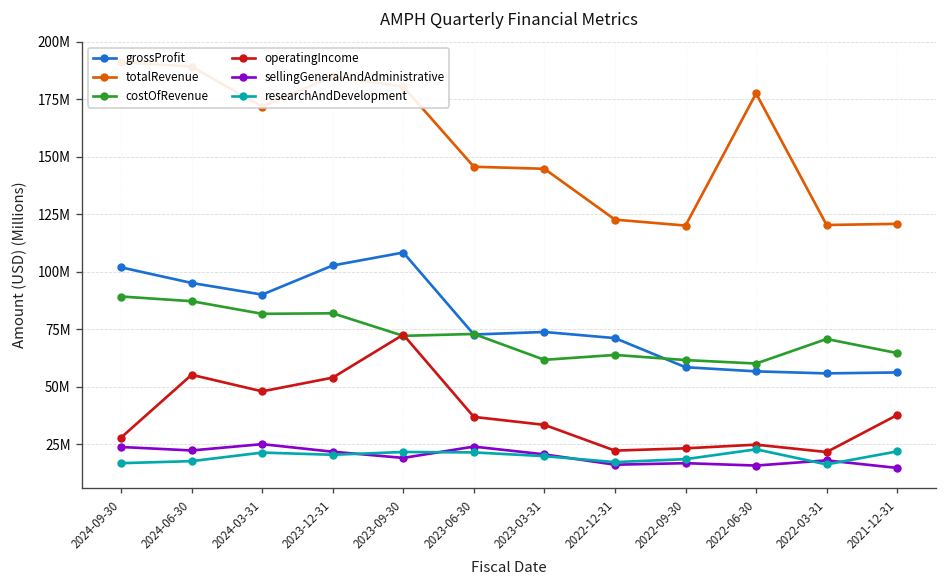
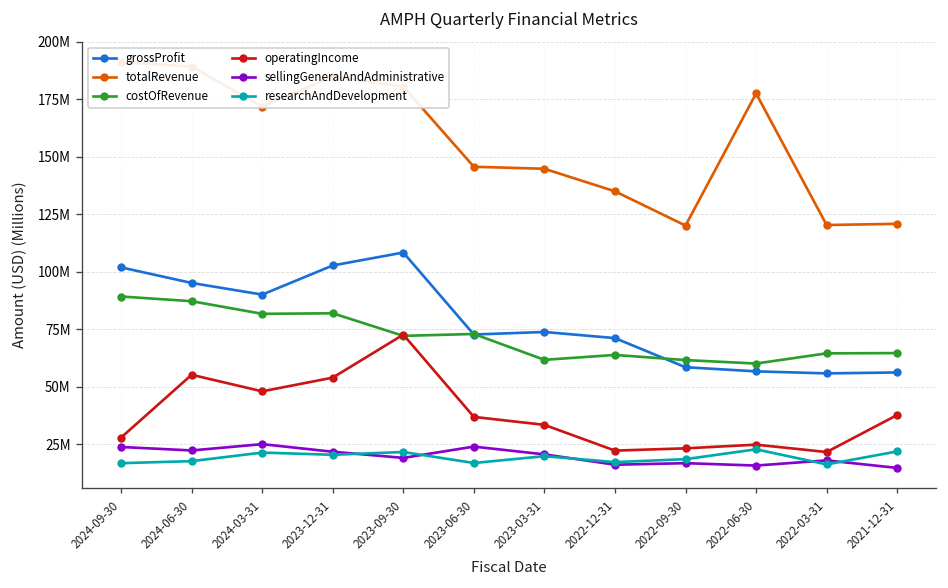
  {
    "grossProfit": {
      "2024-09-30": 102000000,
      "2024-06-30": 95000000,
      "2024-03-31": 90000000,
      "2023-12-31": 103000000,
      "2023-09-30": 108000000,
      "2023-03-31": 74000000,
      "2022-12-31": 71000000,
      "2022-09-30": 59000000,
      "2022-06-30": 57000000,
      "2022-03-31": 56000000,
      "2021-12-31": 56000000
    },
    "totalRevenue": {
      "2024-03-31": 172000000,
      "2023-06-30": 146000000,
      "2023-03-31": 145000000,
-     "2022-12-31": 123000000,
+     "2022-12-31": 135000000,
      "2022-09-30": 120000000,
      "2022-06-30": 178000000,
      "2022-03-31": 120000000,
      "2021-12-31": 121000000
    },
    "costOfRevenue": {
      "2024-09-30": 89000000,
      "2024-06-30": 87000000,
      "2024-03-31": 82000000,
      "2023-12-31": 82000000,
      "2023-03-31": 62000000,
      "2022-12-31": 64000000,
      "2022-09-30": 62000000,
      "2022-06-30": 60000000,
-     "2022-03-31": 71000000,
+     "2022-03-31": 65000000,
      "2021-12-31": 65000000
    },
    "operatingIncome": {
      "2024-09-30": 28000000,
      "2024-06-30": 55000000,
      "2024-03-31": 48000000,
      "2023-12-31": 54000000,
      "2023-06-30": 37000000,
      "2023-03-31": 33000000,
      "2022-12-31": 22000000,
      "2022-09-30": 23000000,
      "2022-06-30": 25000000,
      "2022-03-31": 22000000,
      "2021-12-31": 38000000
    },
    "sellingGeneralAndAdministrative": {
      "2024-09-30": 24000000,
      "2024-06-30": 22000000,
      "2024-03-31": 25000000,
      "2023-09-30": 19000000,
      "2023-06-30": 24000000,
      "2022-09-30": 17000000,
      "2022-06-30": 16000000,
      "2022-03-31": 18000000,
      "2021-12-31": 15000000
    },
    "researchAndDevelopment": {
      "2024-09-30": 17000000,
      "2024-06-30": 18000000,
      "2024-03-31": 21000000,
      "2023-09-30": 22000000,
-     "2023-06-30": 21000000,
+     "2023-06-30": 17000000,
      "2022-09-30": 19000000,
      "2022-06-30": 23000000,
      "2022-03-31": 16000000,
      "2021-12-31": 22000000
    }
  }
